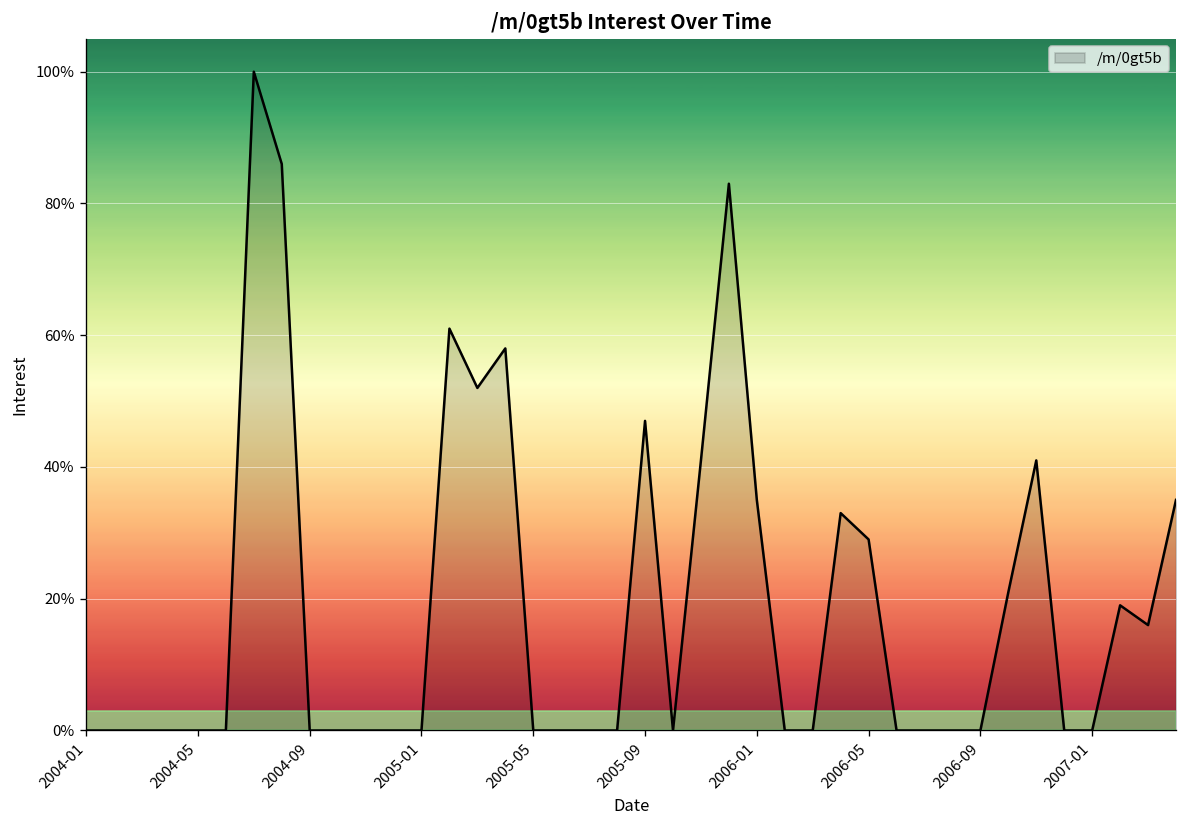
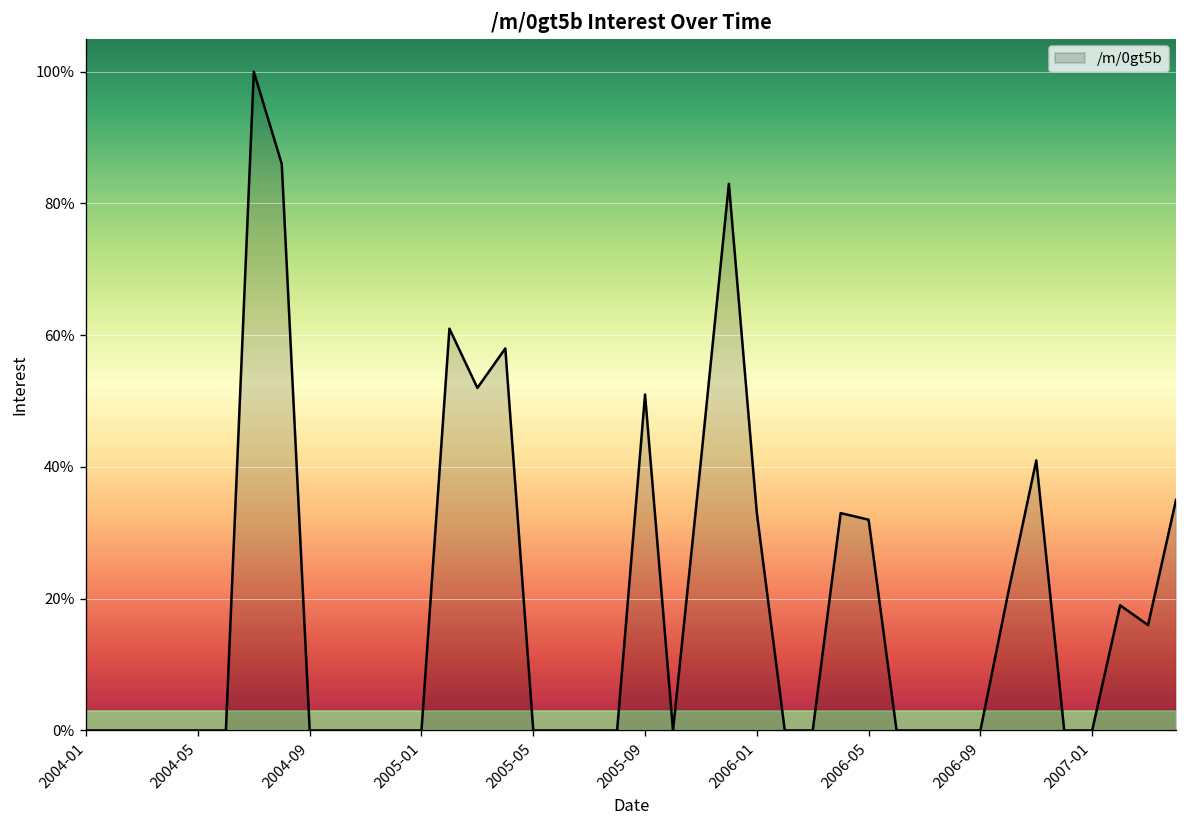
  {
-   "2005-09": "47%",
-   "2006-01": "35%",
-   "2006-05": "29%"
+   "2005-09": "51%",
+   "2006-01": "33%",
+   "2006-05": "32%"
  }
